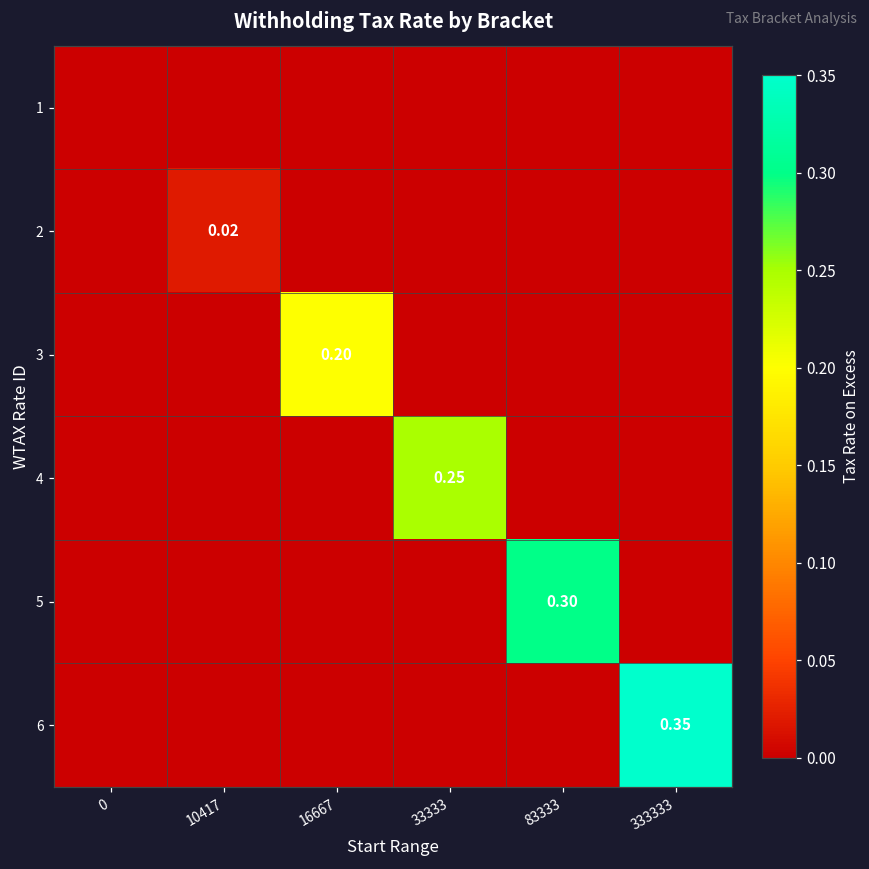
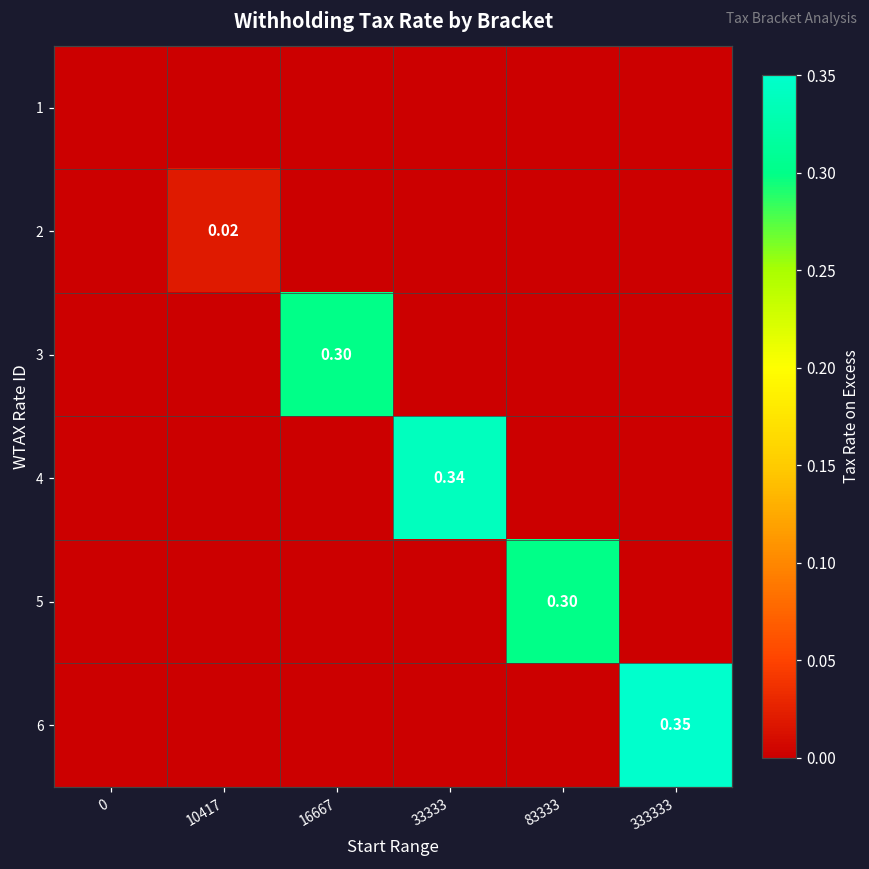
  {
    "2": {
      "10417": 0.02
    },
    "3": {
-     "16667": 0.20
+     "16667": 0.30
    },
    "4": {
-     "33333": 0.25
+     "33333": 0.34
    },
    "5": {
      "83333": 0.30
    },
    "6": {
      "333333": 0.35
    }
  }
